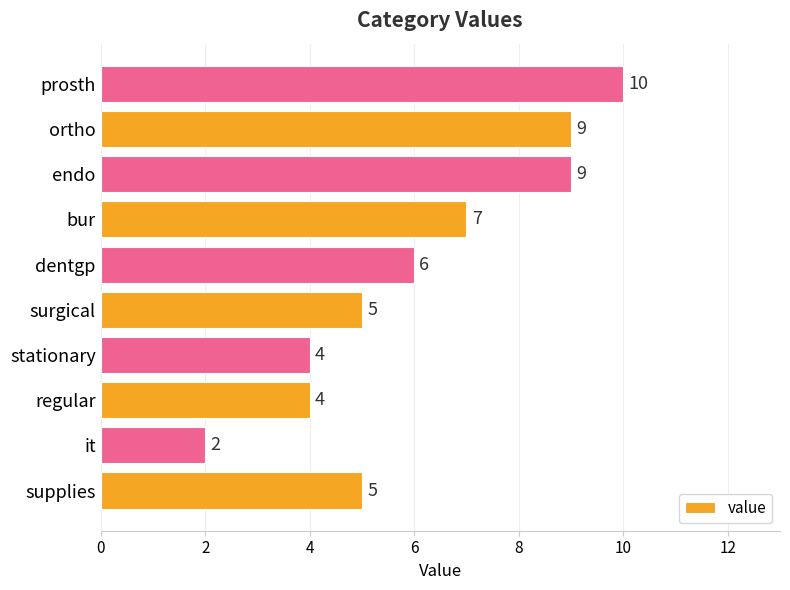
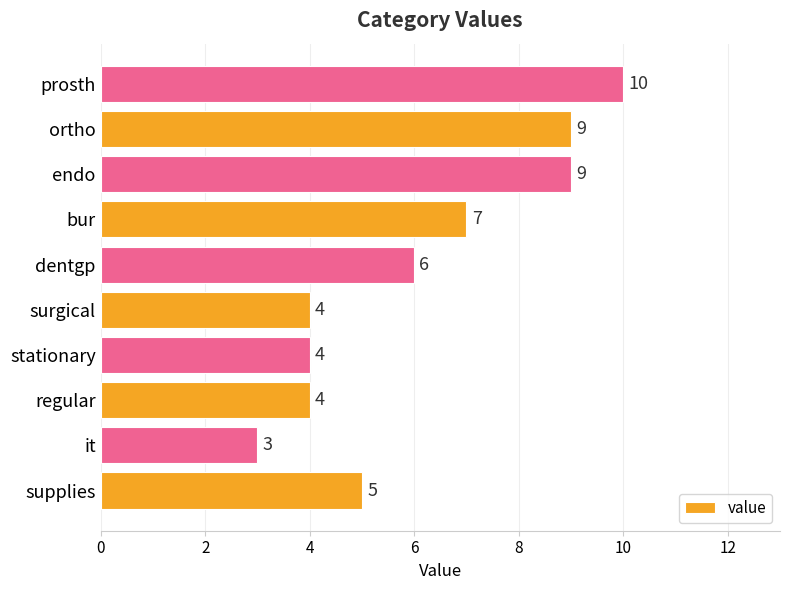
  {
    "prosth": 10,
    "ortho": 9,
    "endo": 9,
    "bur": 7,
    "dentgp": 6,
-   "surgical": 5,
+   "surgical": 4,
    "stationary": 4,
    "regular": 4,
-   "it": 2,
+   "it": 3,
    "supplies": 5
  }
